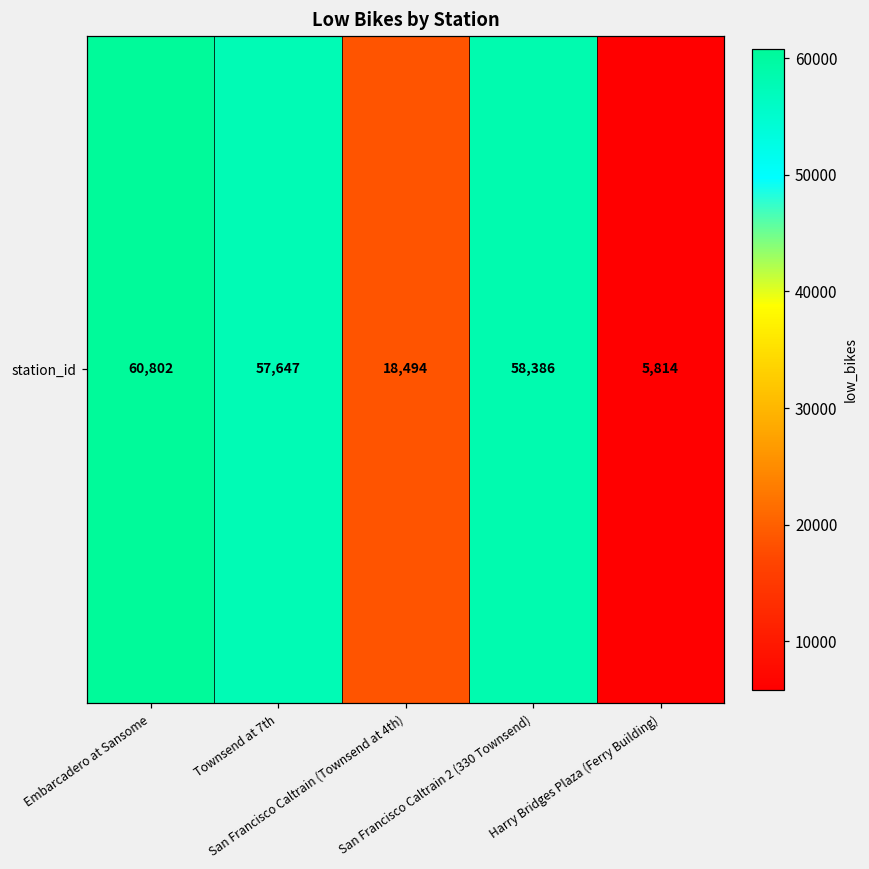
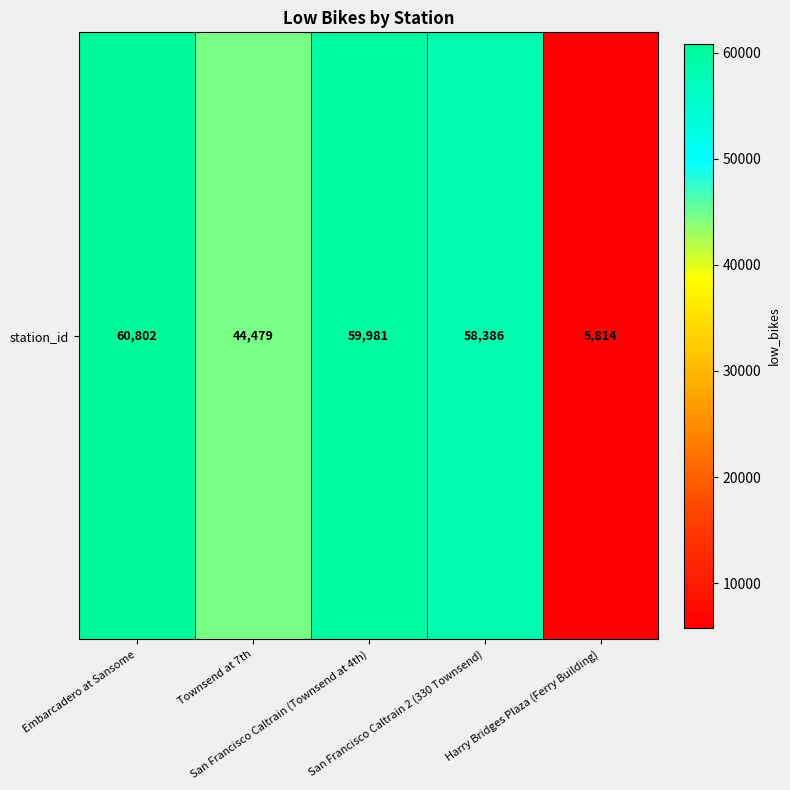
  {
    "station_id": {
      "Embarcadero at Sansome": "60,802",
-     "Townsend at 7th": "57,647",
-     "San Francisco Caltrain (Townsend at 4th)": "18,494",
+     "Townsend at 7th": "44,479",
+     "San Francisco Caltrain (Townsend at 4th)": "59,981",
      "San Francisco Caltrain 2 (330 Townsend)": "58,386",
      "Harry Bridges Plaza (Ferry Building)": "5,814"
    }
  }
